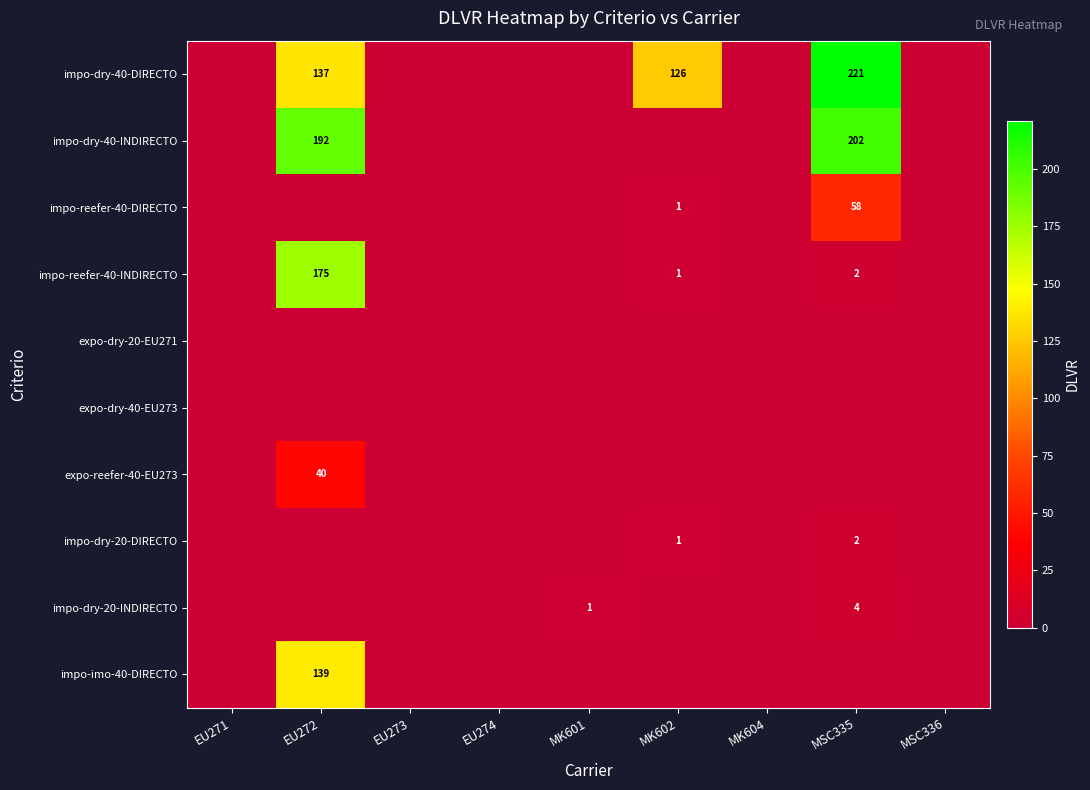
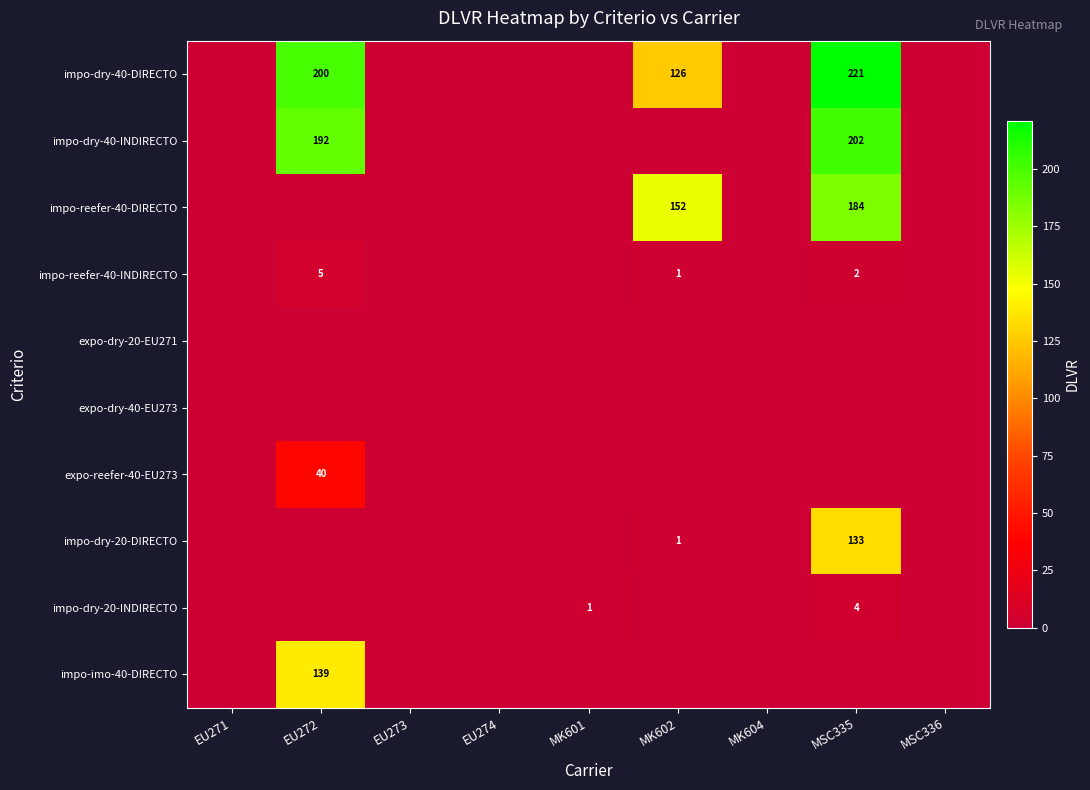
  {
    "impo-dry-40-DIRECTO": {
-     "EU272": 137,
+     "EU272": 200,
      "MK602": 126,
      "MSC335": 221
    },
    "impo-dry-40-INDIRECTO": {
      "EU272": 192,
      "MSC335": 202
    },
    "impo-reefer-40-DIRECTO": {
-     "MK602": 1,
-     "MSC335": 58
+     "MK602": 152,
+     "MSC335": 184
    },
    "impo-reefer-40-INDIRECTO": {
-     "EU272": 175,
+     "EU272": 5,
      "MK602": 1,
      "MSC335": 2
    },
    "expo-reefer-40-EU273": {
      "EU272": 40
    },
    "impo-dry-20-DIRECTO": {
      "MK602": 1,
-     "MSC335": 2
+     "MSC335": 133
    },
    "impo-dry-20-INDIRECTO": {
      "MK601": 1,
      "MSC335": 4
    },
    "impo-imo-40-DIRECTO": {
      "EU272": 139
    }
  }
